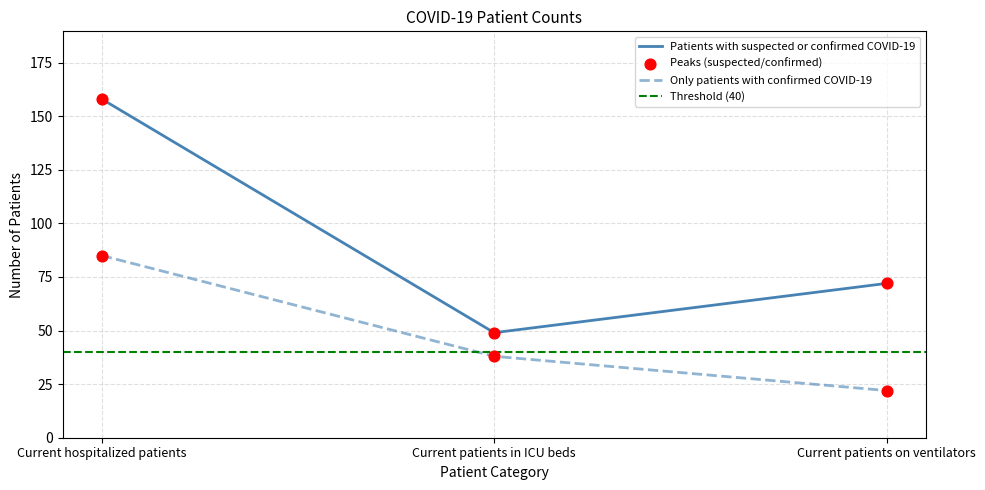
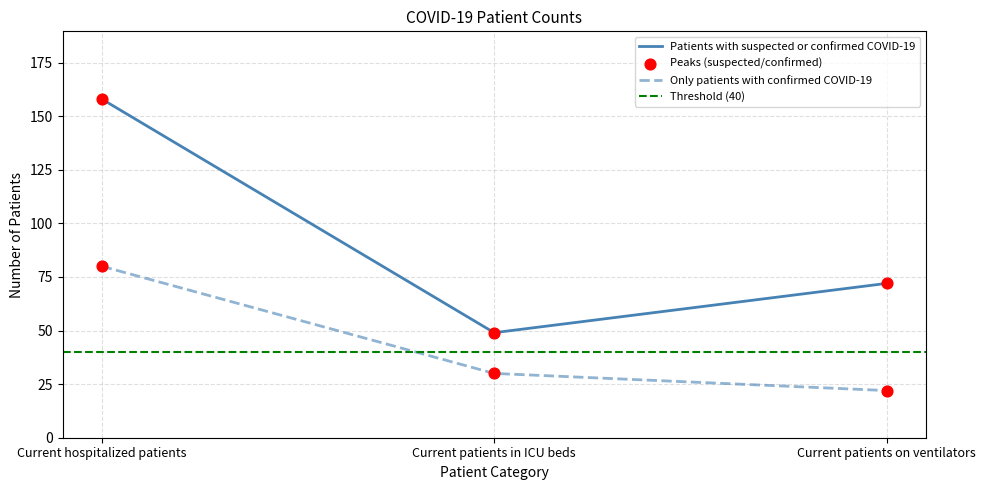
  {
    "Peaks (suspected/confirmed)": {
      "Current hospitalized patients": 158,
      "Current patients in ICU beds": 49,
      "Current patients on ventilators": 72
    },
    "Only patients with confirmed COVID-19": {
-     "Current hospitalized patients": 85,
-     "Current patients in ICU beds": 38,
+     "Current hospitalized patients": 80,
+     "Current patients in ICU beds": 30,
      "Current patients on ventilators": 22
    }
  }
